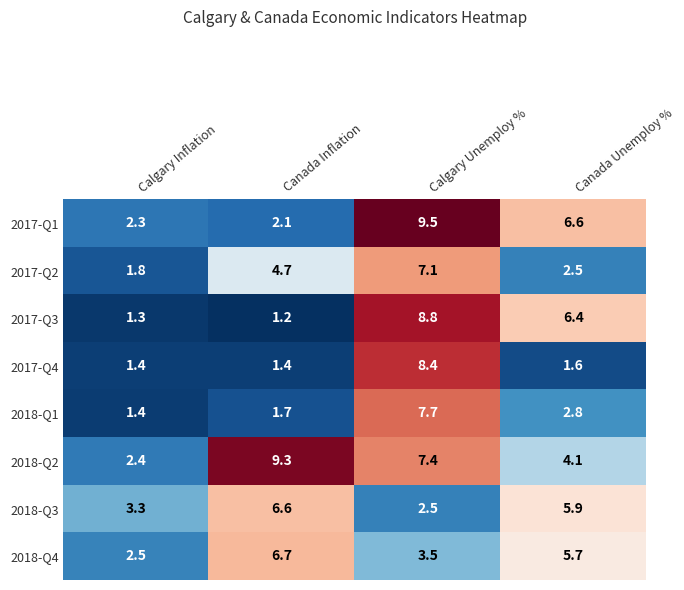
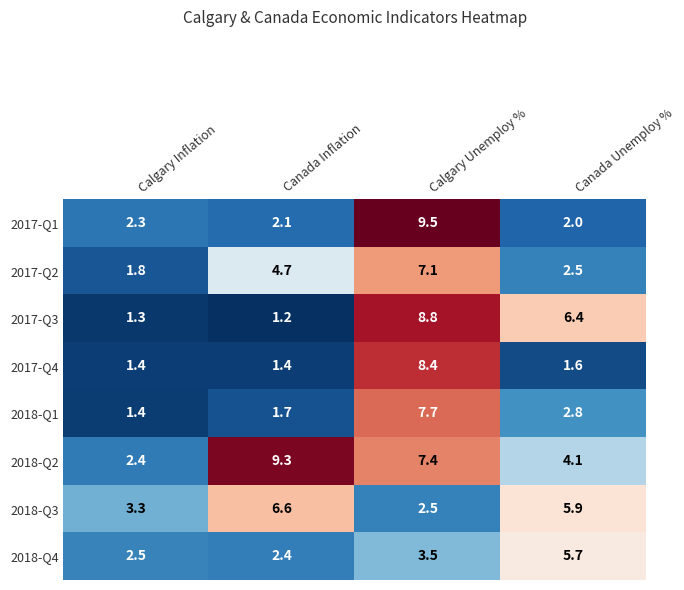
  {
    "2017-Q1": {
      "Calgary Inflation": 2.3,
      "Canada Inflation": 2.1,
      "Calgary Unemploy %": 9.5,
-     "Canada Unemploy %": 6.6
+     "Canada Unemploy %": 2.0
    },
    "2017-Q2": {
      "Calgary Inflation": 1.8,
      "Canada Inflation": 4.7,
      "Calgary Unemploy %": 7.1,
      "Canada Unemploy %": 2.5
    },
    "2017-Q3": {
      "Calgary Inflation": 1.3,
      "Canada Inflation": 1.2,
      "Calgary Unemploy %": 8.8,
      "Canada Unemploy %": 6.4
    },
    "2017-Q4": {
      "Calgary Inflation": 1.4,
      "Canada Inflation": 1.4,
      "Calgary Unemploy %": 8.4,
      "Canada Unemploy %": 1.6
    },
    "2018-Q1": {
      "Calgary Inflation": 1.4,
      "Canada Inflation": 1.7,
      "Calgary Unemploy %": 7.7,
      "Canada Unemploy %": 2.8
    },
    "2018-Q2": {
      "Calgary Inflation": 2.4,
      "Canada Inflation": 9.3,
      "Calgary Unemploy %": 7.4,
      "Canada Unemploy %": 4.1
    },
    "2018-Q3": {
      "Calgary Inflation": 3.3,
      "Canada Inflation": 6.6,
      "Calgary Unemploy %": 2.5,
      "Canada Unemploy %": 5.9
    },
    "2018-Q4": {
      "Calgary Inflation": 2.5,
-     "Canada Inflation": 6.7,
+     "Canada Inflation": 2.4,
      "Calgary Unemploy %": 3.5,
      "Canada Unemploy %": 5.7
    }
  }
